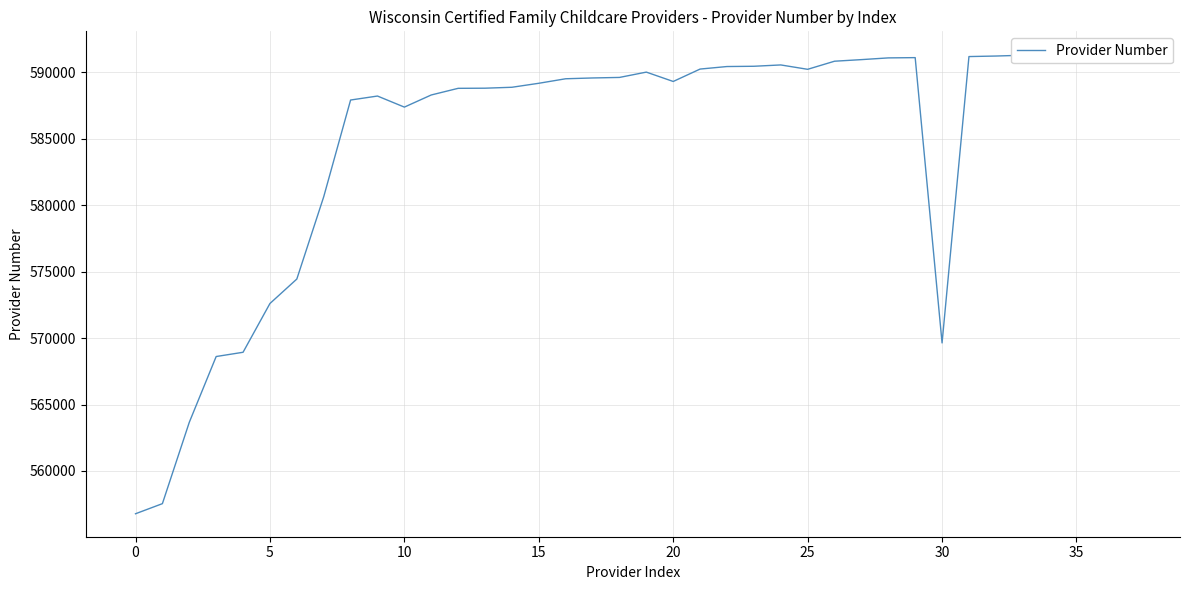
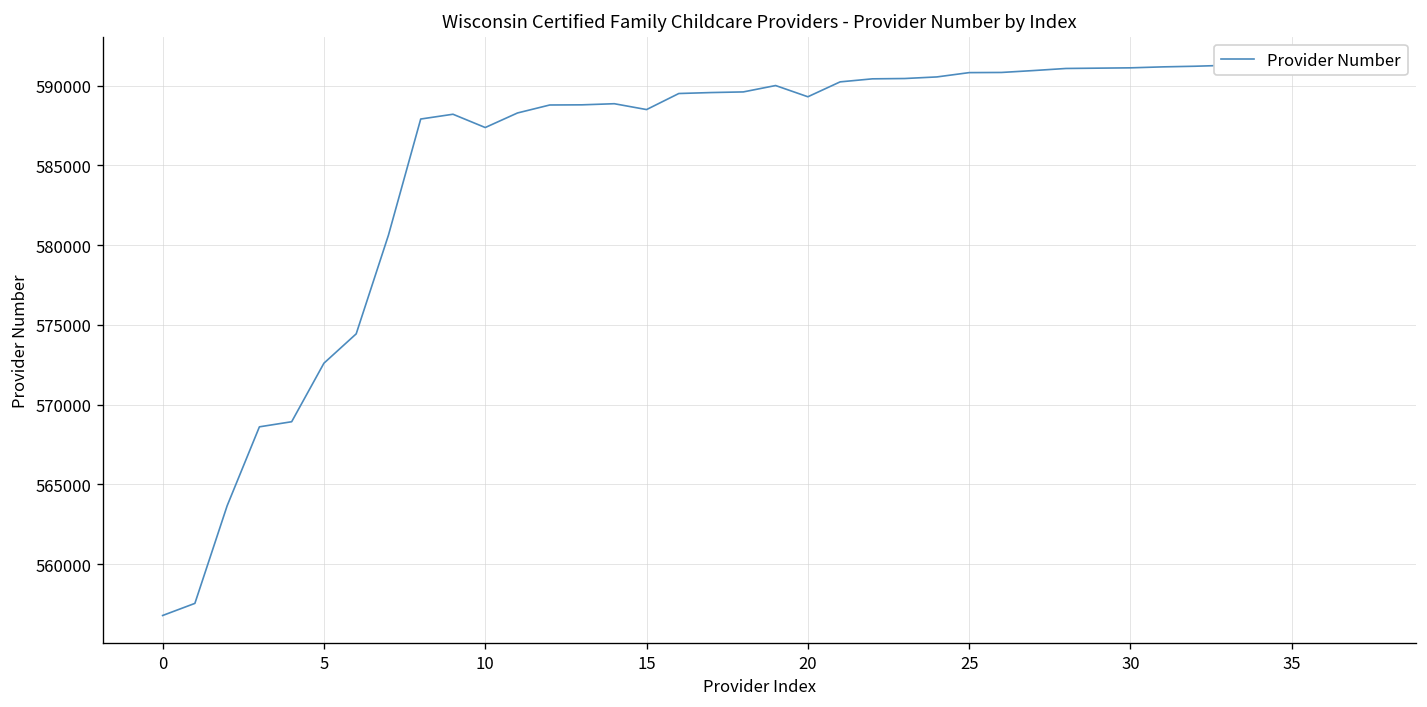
  {
    "0": 556800,
    "5": 572600,
    "10": 587400,
-   "15": 589200,
+   "15": 588500,
    "20": 589300,
-   "25": 590200,
-   "30": 569600
+   "25": 590800,
+   "30": 591100
  }
